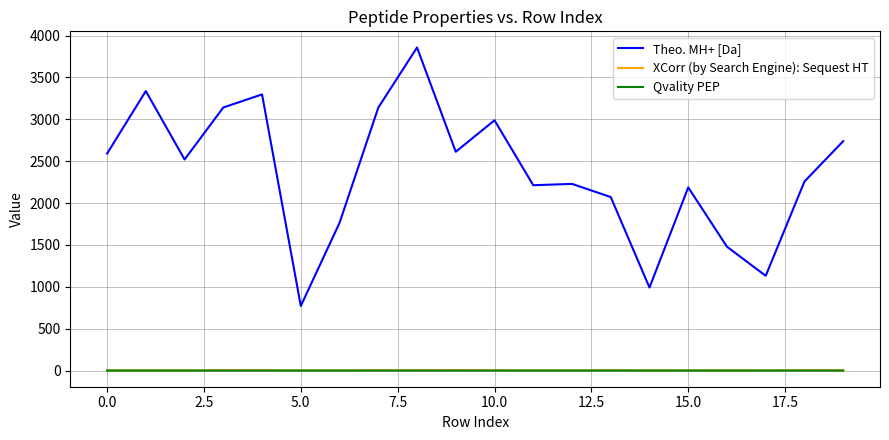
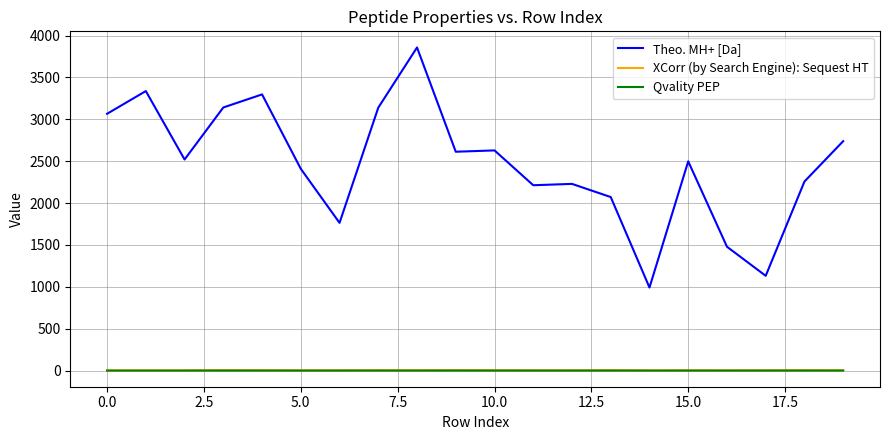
  {
    "Theo. MH+ [Da]": {
-     "0.0": 2600,
-     "5.0": 800,
-     "10.0": 3000,
-     "15.0": 2200
+     "0.0": 3100,
+     "5.0": 2400,
+     "10.0": 2600,
+     "15.0": 2500
    }
  }
